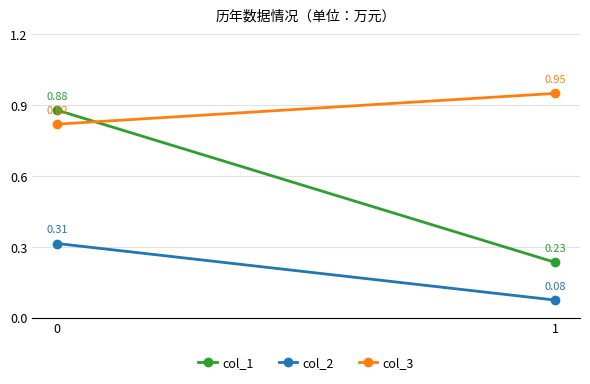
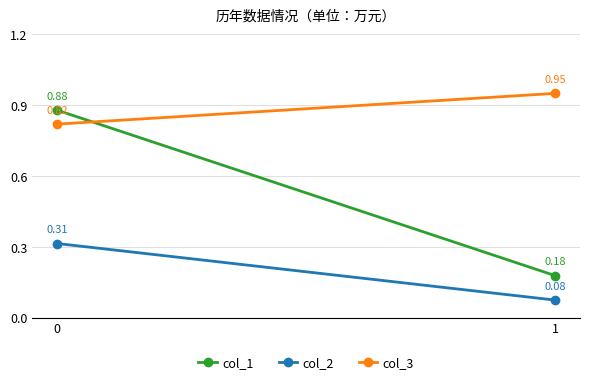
  {
    "col_1": {
      "0": 0.88,
-     "1": 0.23
+     "1": 0.18
    },
    "col_2": {
      "0": 0.31,
      "1": 0.08
    },
    "col_3": {
      "1": 0.95
    }
  }
